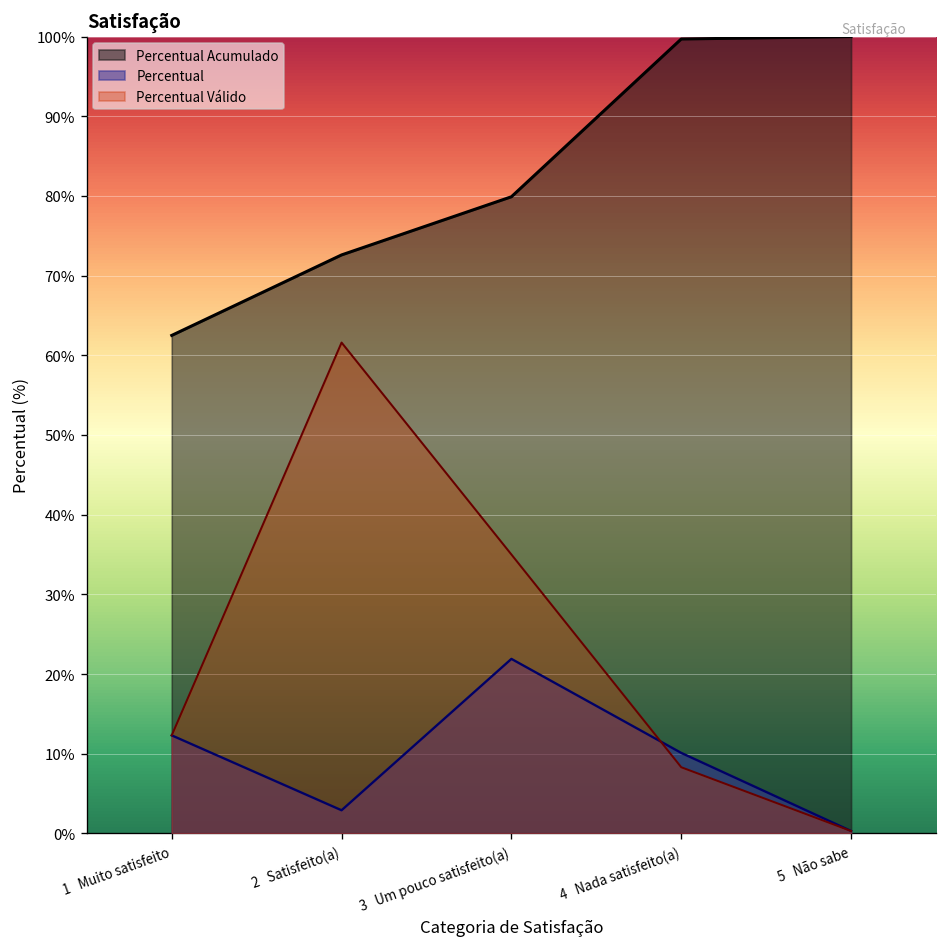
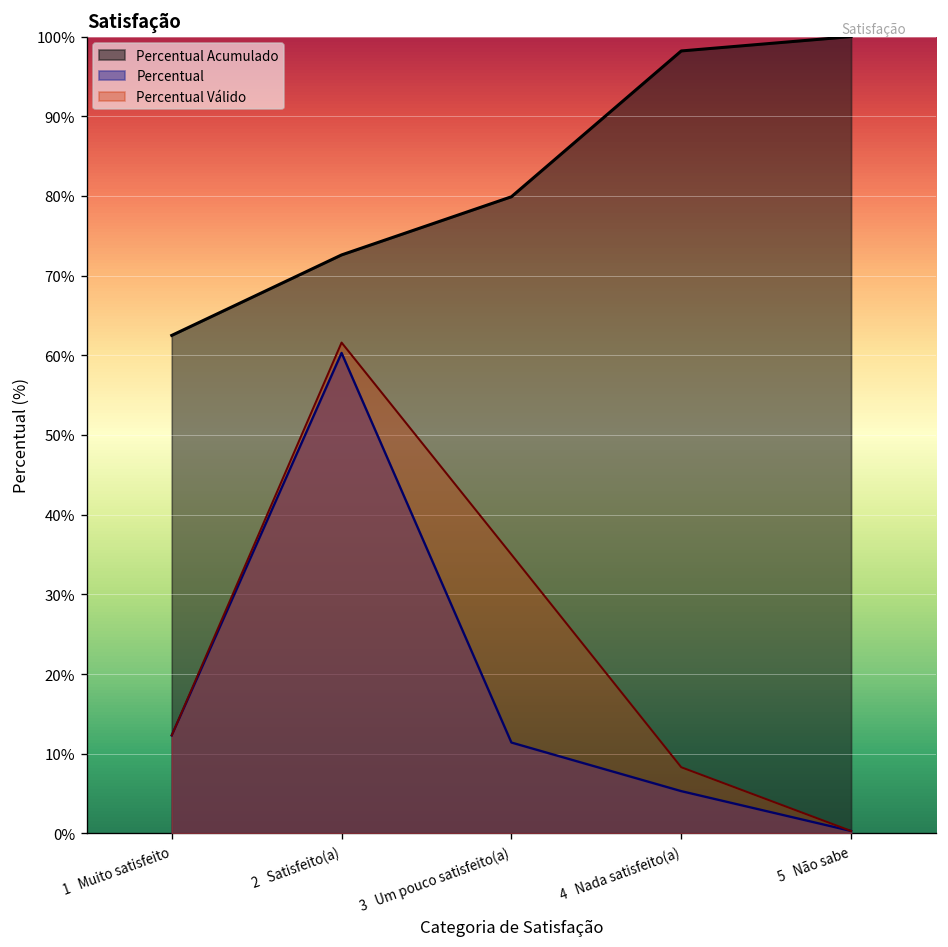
  {
    "Percentual Acumulado": {
      "1 Muito satisfeito": "63%",
      "2 Satisfeito(a)": "73%",
      "3 Um pouco satisfeito(a)": "80%",
-     "4 Nada satisfeito(a)": "100%",
+     "4 Nada satisfeito(a)": "98%",
      "5 Não sabe": "100%"
    },
    "Percentual": {
-     "2 Satisfeito(a)": "3%",
-     "3 Um pouco satisfeito(a)": "22%",
-     "4 Nada satisfeito(a)": "10%"
+     "2 Satisfeito(a)": "60%",
+     "3 Um pouco satisfeito(a)": "11%",
+     "4 Nada satisfeito(a)": "5%"
    },
    "Percentual Válido": {
      "2 Satisfeito(a)": "62%",
      "3 Um pouco satisfeito(a)": "35%",
      "4 Nada satisfeito(a)": "8%"
    }
  }
